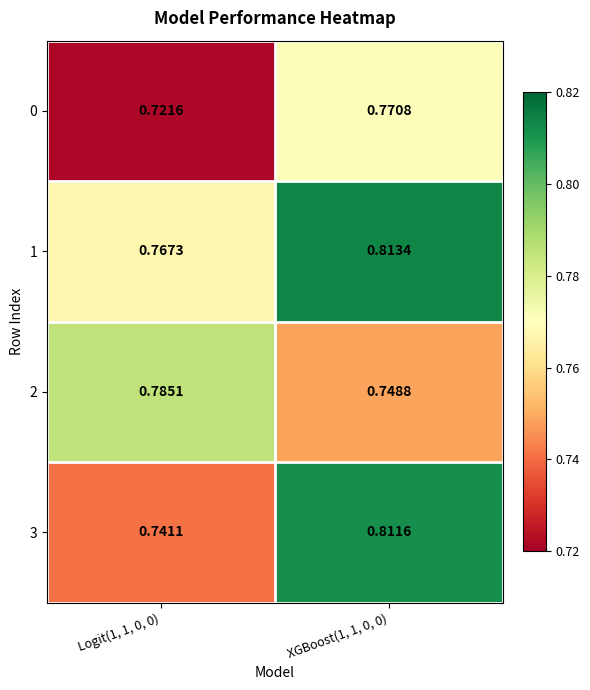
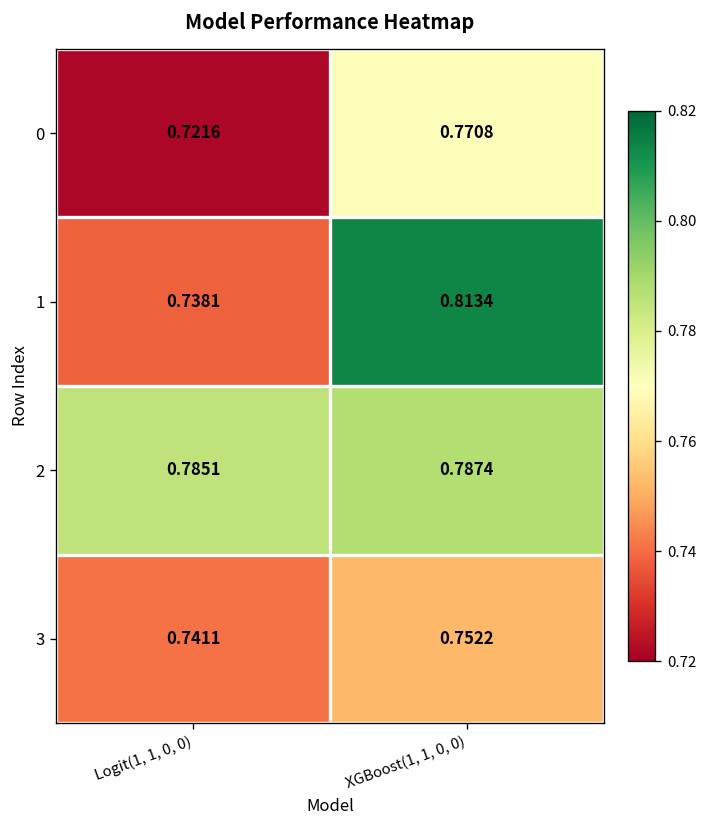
  {
    "0": {
      "Logit(1, 1, 0, 0)": 0.7216,
      "XGBoost(1, 1, 0, 0)": 0.7708
    },
    "1": {
-     "Logit(1, 1, 0, 0)": 0.7673,
+     "Logit(1, 1, 0, 0)": 0.7381,
      "XGBoost(1, 1, 0, 0)": 0.8134
    },
    "2": {
      "Logit(1, 1, 0, 0)": 0.7851,
-     "XGBoost(1, 1, 0, 0)": 0.7488
+     "XGBoost(1, 1, 0, 0)": 0.7874
    },
    "3": {
      "Logit(1, 1, 0, 0)": 0.7411,
-     "XGBoost(1, 1, 0, 0)": 0.8116
+     "XGBoost(1, 1, 0, 0)": 0.7522
    }
  }
